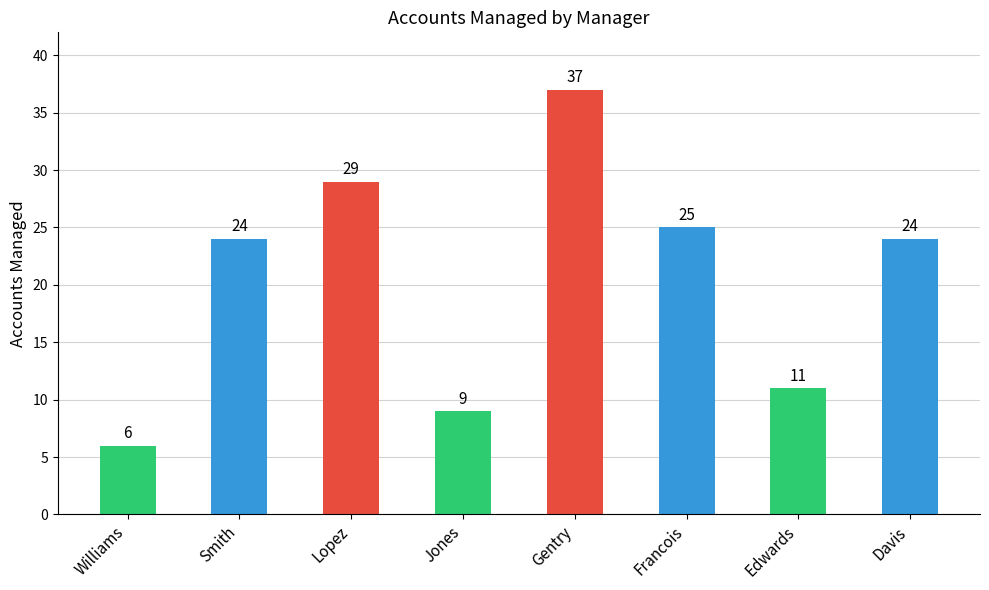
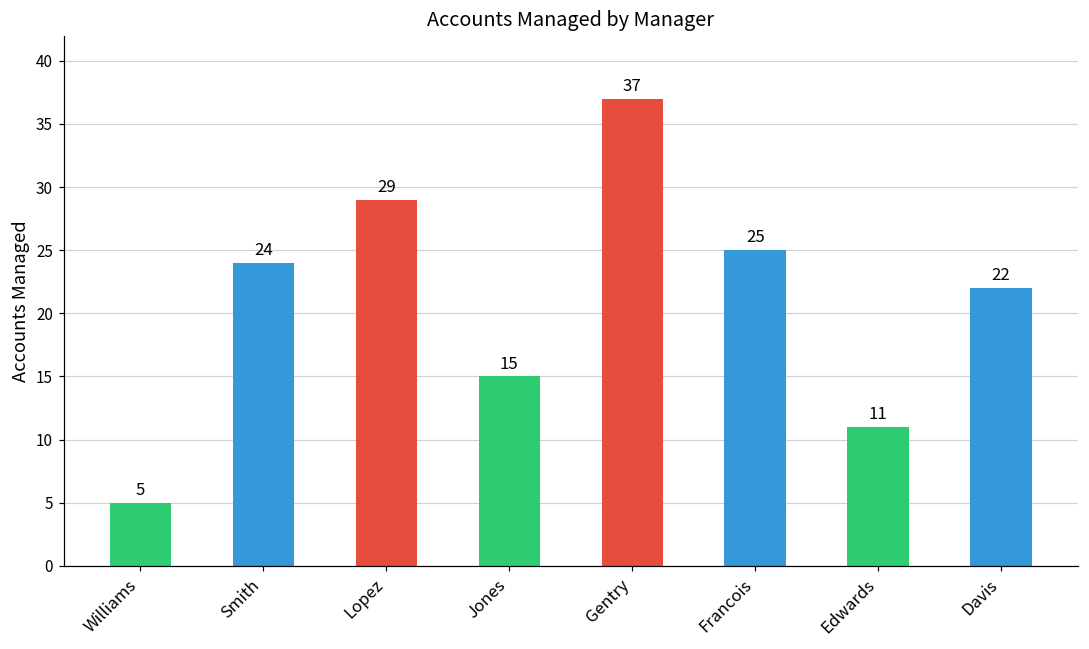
  {
-   "Williams": 6,
+   "Williams": 5,
    "Smith": 24,
    "Lopez": 29,
-   "Jones": 9,
+   "Jones": 15,
    "Gentry": 37,
    "Francois": 25,
    "Edwards": 11,
-   "Davis": 24
+   "Davis": 22
  }
